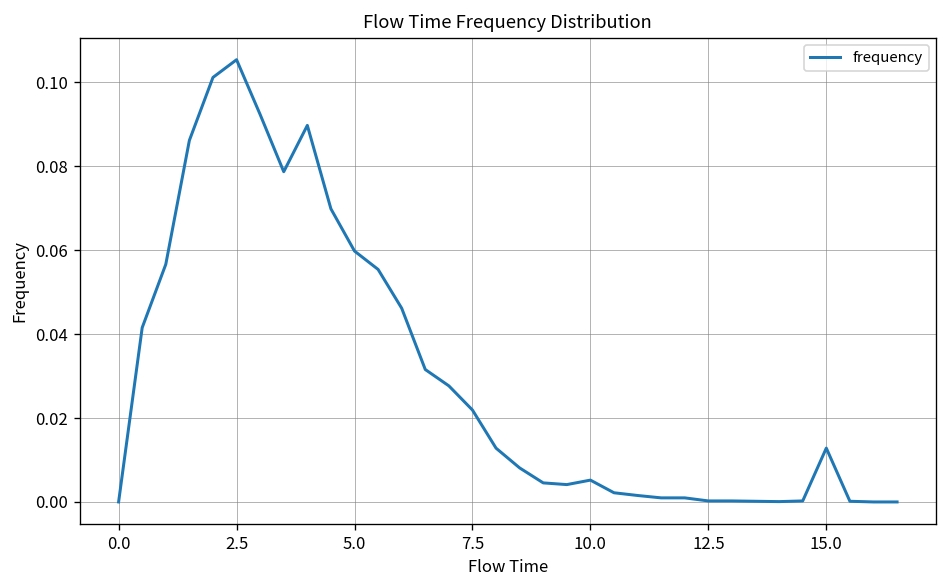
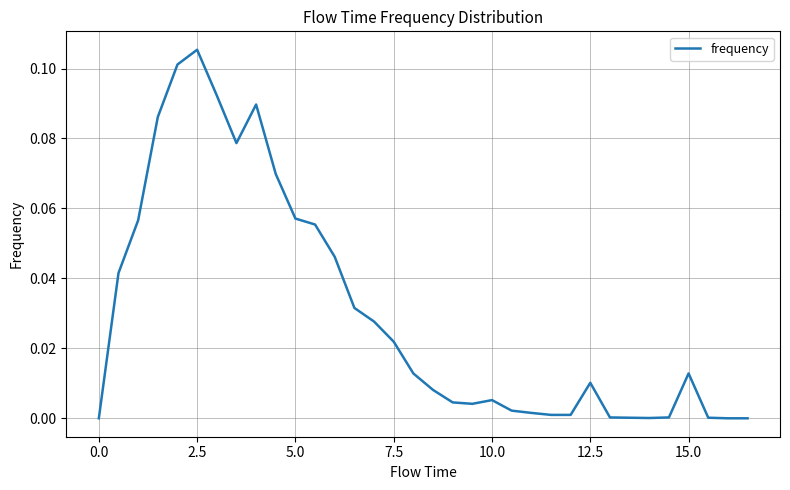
  {
    "0.0": 0.000,
    "2.5": 0.105,
-   "5.0": 0.060,
+   "5.0": 0.057,
    "7.5": 0.022,
    "10.0": 0.005,
-   "12.5": 0.000,
+   "12.5": 0.010,
    "15.0": 0.013
  }
